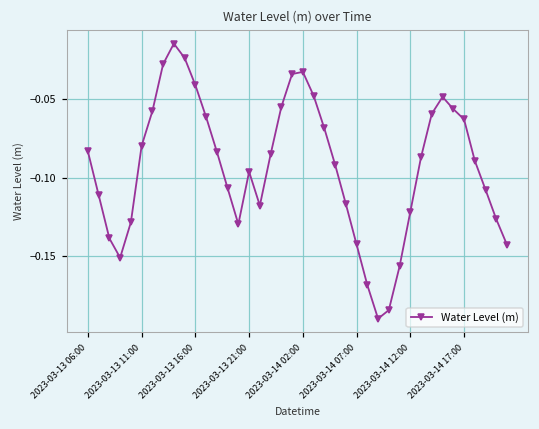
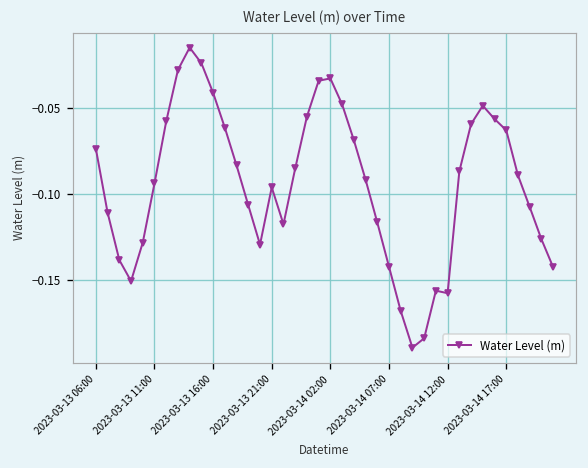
  {
-   "2023-03-13 06:00": -0.083,
-   "2023-03-13 11:00": -0.080,
+   "2023-03-13 06:00": -0.074,
+   "2023-03-13 11:00": -0.094,
    "2023-03-13 16:00": -0.041,
    "2023-03-13 21:00": -0.096,
    "2023-03-14 02:00": -0.033,
    "2023-03-14 07:00": -0.143,
-   "2023-03-14 12:00": -0.122,
+   "2023-03-14 12:00": -0.158,
    "2023-03-14 17:00": -0.063
  }
